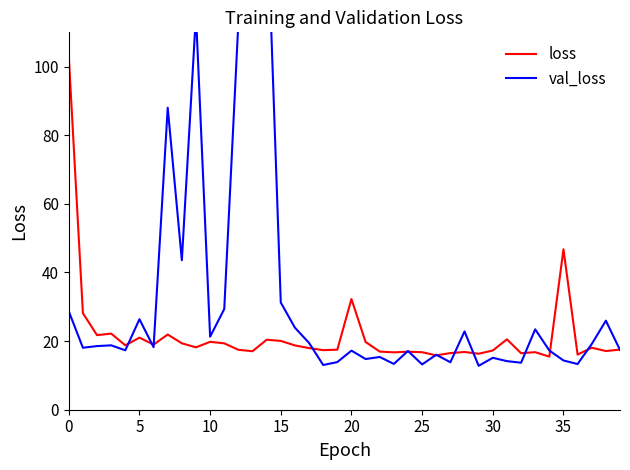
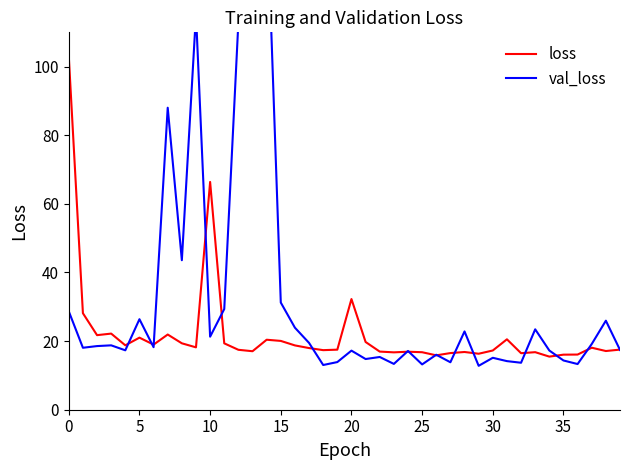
  {
    "loss": {
      "0": 103,
      "5": 21,
-     "10": 20,
+     "10": 66,
      "15": 20,
      "20": 32,
      "25": 17,
      "30": 17,
-     "35": 47
+     "35": 16
    },
    "val_loss": {
      "0": 29,
      "5": 26,
      "10": 21,
      "15": 31,
      "20": 17,
      "25": 13,
      "30": 15,
      "35": 14
    }
  }
